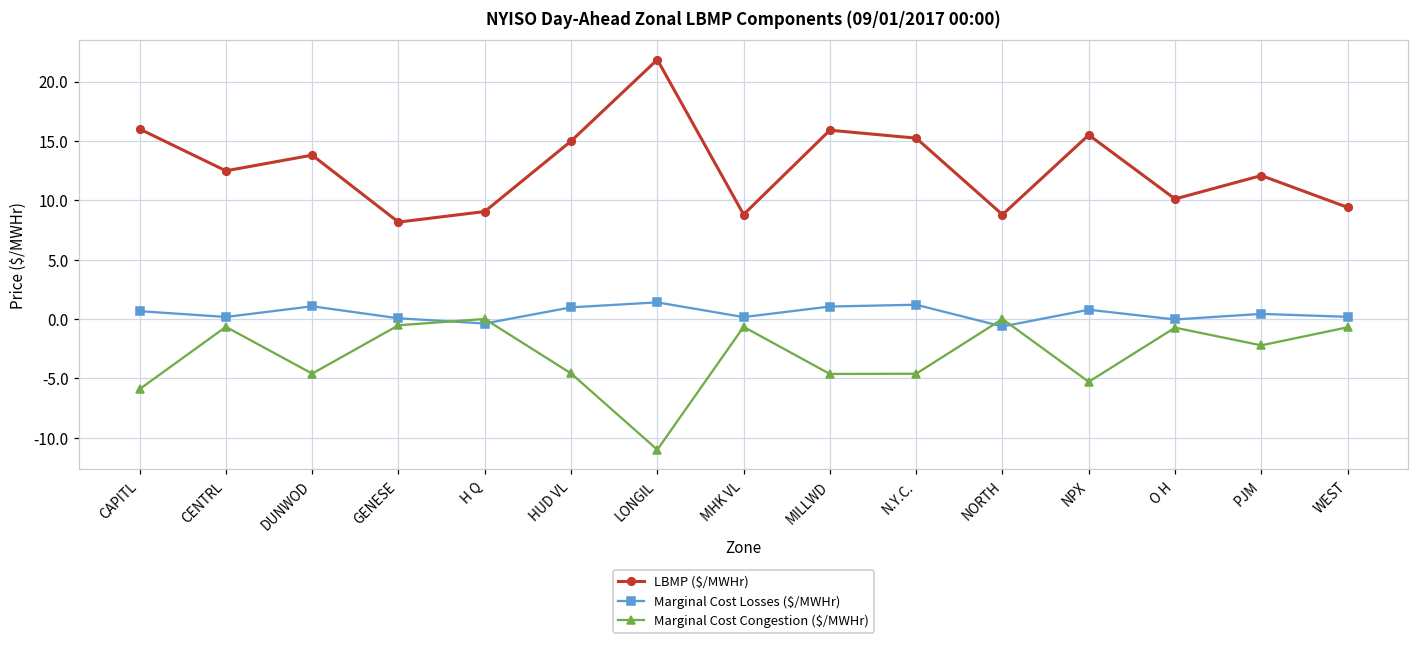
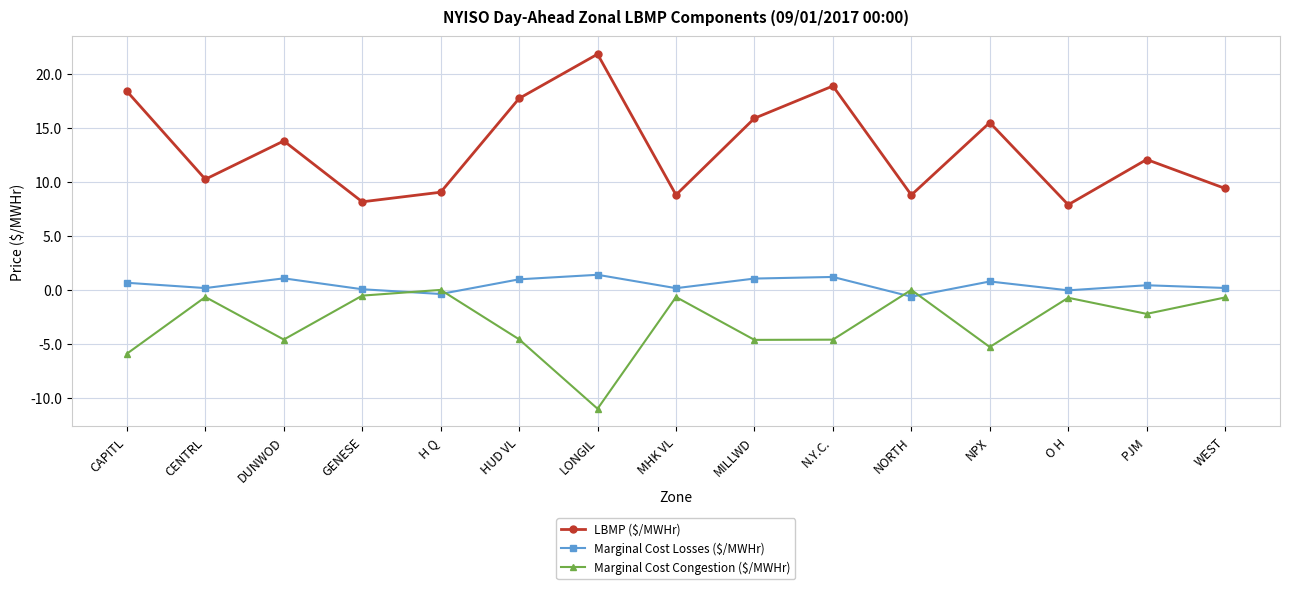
  {
    "LBMP ($/MWHr)": {
-     "CAPITL": 16.0,
-     "CENTRL": 12.5,
+     "CAPITL": 18.4,
+     "CENTRL": 10.3,
      "DUNWOD": 13.8,
      "GENESE": 8.2,
      "H Q": 9.1,
-     "HUD VL": 15.0,
+     "HUD VL": 17.7,
      "LONGIL": 21.8,
      "MHK VL": 8.8,
      "MILLWD": 15.9,
-     "N.Y.C.": 15.2,
+     "N.Y.C.": 18.9,
      "NORTH": 8.8,
      "NPX": 15.5,
-     "O H": 10.1,
+     "O H": 7.9,
      "PJM": 12.1,
      "WEST": 9.4
    },
    "Marginal Cost Losses ($/MWHr)": {
      "CAPITL": 0.7,
      "CENTRL": 0.2,
      "DUNWOD": 1.1,
      "GENESE": 0.1,
      "H Q": -0.4,
      "HUD VL": 1.0,
      "LONGIL": 1.4,
      "MHK VL": 0.2,
      "MILLWD": 1.1,
      "N.Y.C.": 1.2,
      "NORTH": -0.6,
      "NPX": 0.8,
      "O H": 0.0,
      "PJM": 0.4,
      "WEST": 0.2
    },
    "Marginal Cost Congestion ($/MWHr)": {
      "CAPITL": -5.9,
      "CENTRL": -0.7,
      "DUNWOD": -4.6,
      "GENESE": -0.5,
      "H Q": 0.0,
      "HUD VL": -4.6,
      "LONGIL": -11.0,
      "MHK VL": -0.7,
      "MILLWD": -4.6,
      "N.Y.C.": -4.6,
      "NORTH": 0.0,
      "NPX": -5.3,
      "O H": -0.7,
      "PJM": -2.2,
      "WEST": -0.7
    }
  }
